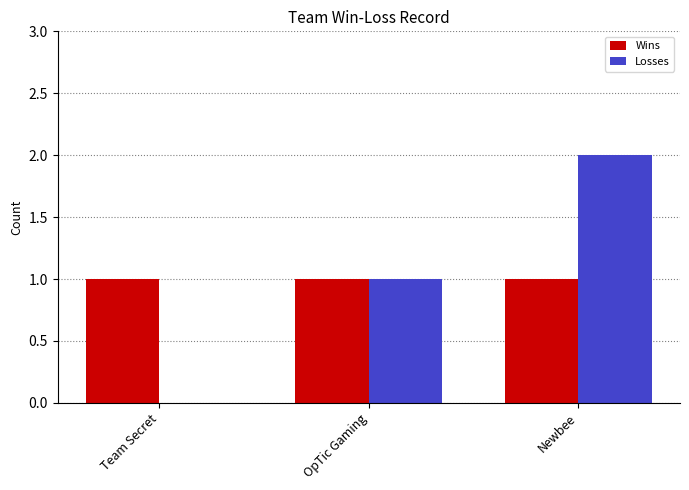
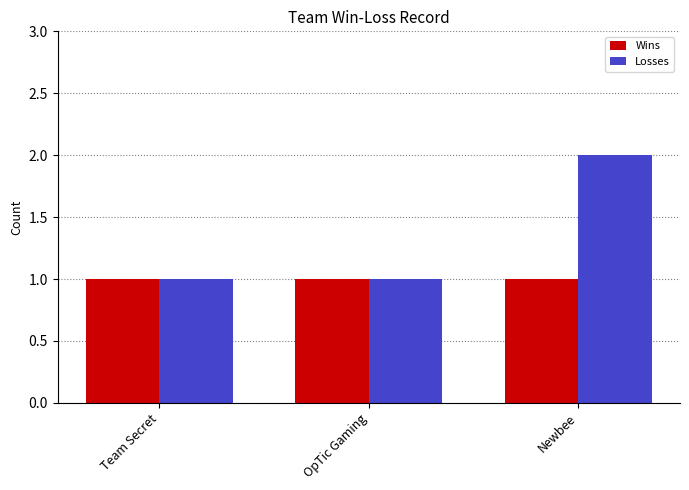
  {
    "Wins": {
      "Team Secret": 1,
      "OpTic Gaming": 1,
      "Newbee": 1
    },
    "Losses": {
-     "Team Secret": 0,
+     "Team Secret": 1,
      "OpTic Gaming": 1,
      "Newbee": 2
    }
  }
